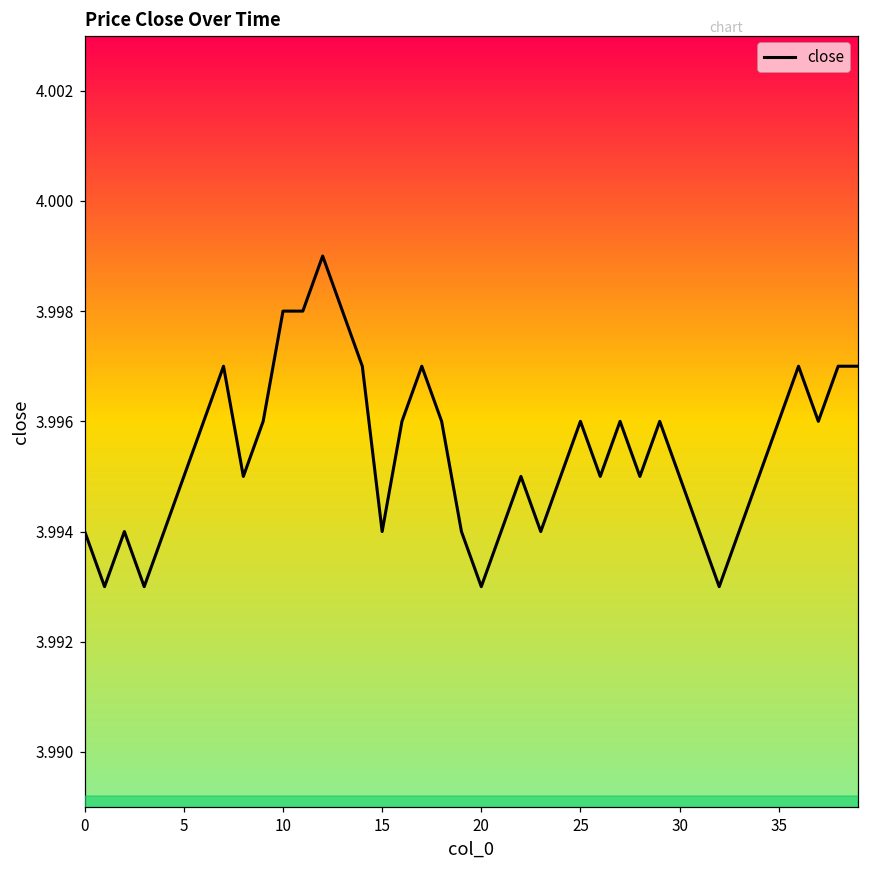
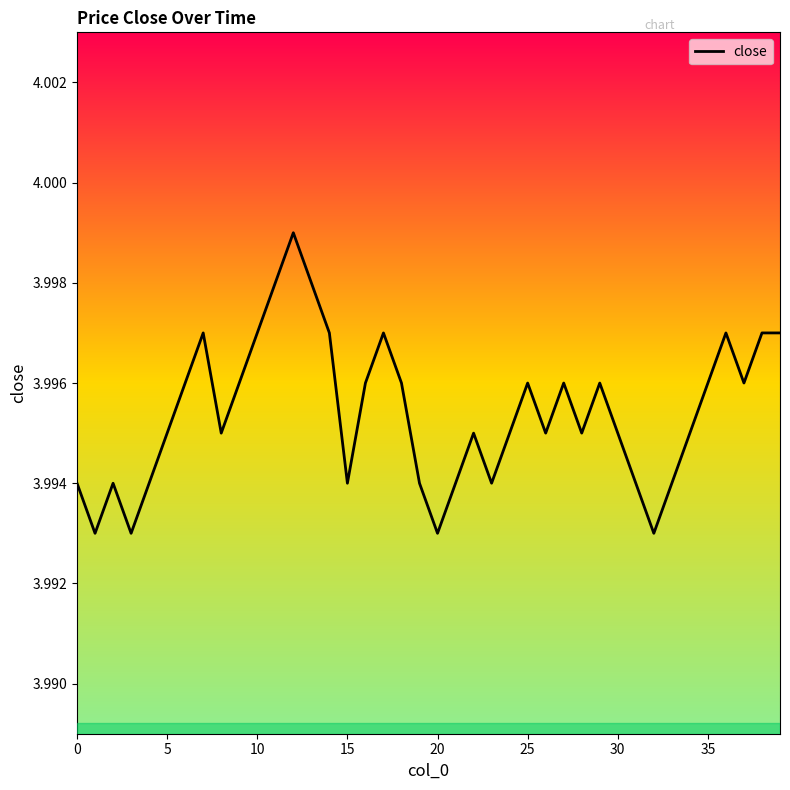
  {
    "0": 3.994,
    "5": 3.995,
-   "10": 3.998,
+   "10": 3.997,
    "15": 3.994,
    "20": 3.993,
    "25": 3.996,
    "30": 3.995,
    "35": 3.996
  }
